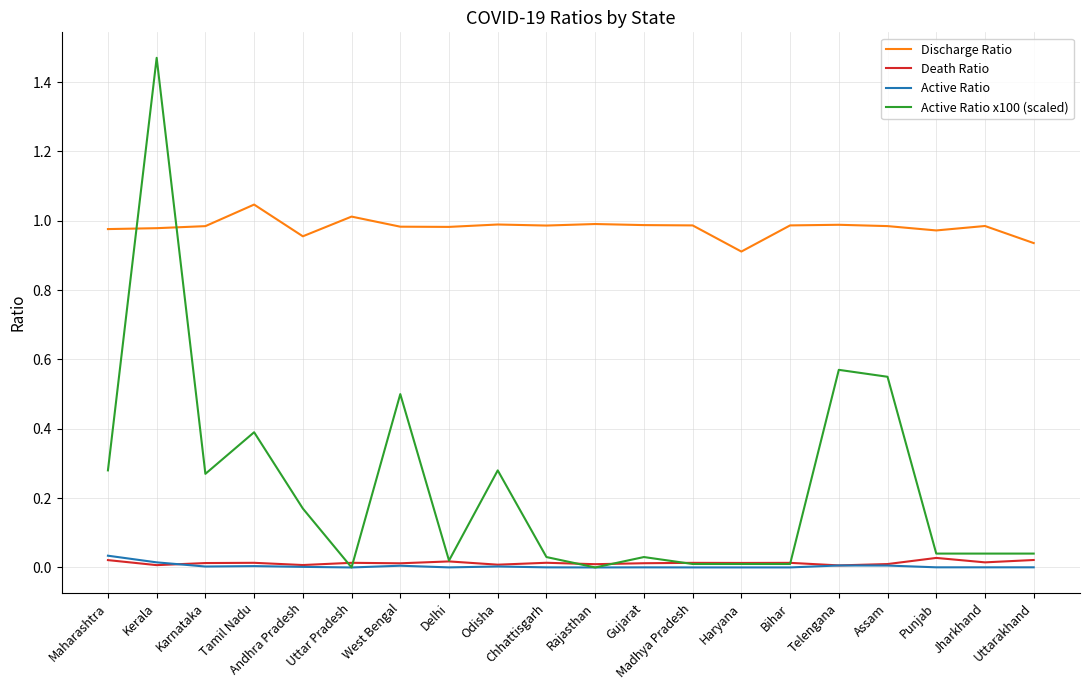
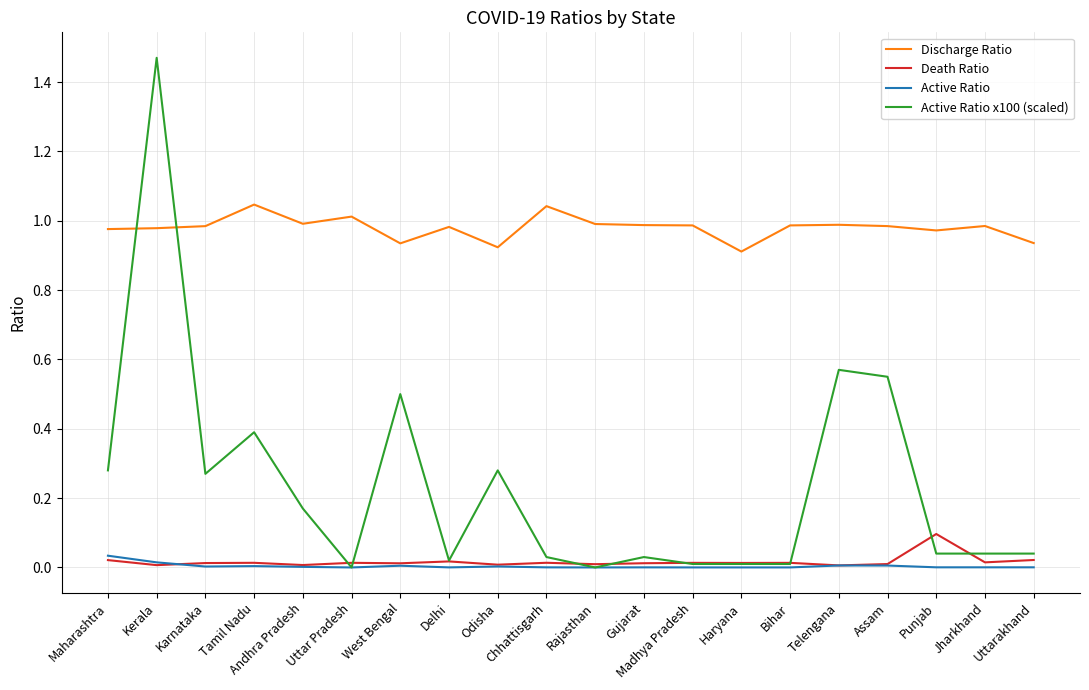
  {
    "Discharge Ratio": {
      "Maharashtra": 0.98,
      "Kerala": 0.98,
      "Karnataka": 0.98,
      "Tamil Nadu": 1.05,
-     "Andhra Pradesh": 0.96,
+     "Andhra Pradesh": 0.99,
      "Uttar Pradesh": 1.01,
-     "West Bengal": 0.98,
+     "West Bengal": 0.93,
      "Delhi": 0.98,
-     "Odisha": 0.99,
-     "Chhattisgarh": 0.99,
+     "Odisha": 0.92,
+     "Chhattisgarh": 1.04,
      "Rajasthan": 0.99,
      "Gujarat": 0.99,
      "Madhya Pradesh": 0.99,
      "Haryana": 0.91,
      "Bihar": 0.99,
      "Telengana": 0.99,
      "Assam": 0.98,
      "Punjab": 0.97,
      "Jharkhand": 0.98,
      "Uttarakhand": 0.94
    },
    "Death Ratio": {
      "Maharashtra": 0.02,
      "Kerala": 0.01,
      "Karnataka": 0.01,
      "Tamil Nadu": 0.01,
      "Uttar Pradesh": 0.01,
      "Chhattisgarh": 0.01,
      "Rajasthan": 0.01,
      "Gujarat": 0.01,
-     "Punjab": 0.03,
+     "Punjab": 0.10,
      "Jharkhand": 0.01,
      "Uttarakhand": 0.02
    },
    "Active Ratio": {
      "Maharashtra": 0.03,
      "Kerala": 0.01,
      "Karnataka": 0.00,
      "Tamil Nadu": 0.00,
      "Delhi": 0.00,
      "Chhattisgarh": 0.00,
      "Gujarat": 0.00,
      "Madhya Pradesh": 0.00,
      "Haryana": 0.00,
      "Bihar": 0.00,
      "Punjab": 0.00,
      "Jharkhand": 0.00,
      "Uttarakhand": 0.00
    },
    "Active Ratio x100 (scaled)": {
      "Maharashtra": 0.28,
      "Kerala": 1.47,
      "Karnataka": 0.27,
      "Tamil Nadu": 0.39,
      "Andhra Pradesh": 0.17,
      "West Bengal": 0.50,
      "Odisha": 0.28,
      "Chhattisgarh": 0.03,
      "Gujarat": 0.03,
      "Telengana": 0.57,
      "Assam": 0.55,
      "Punjab": 0.04,
      "Jharkhand": 0.04,
      "Uttarakhand": 0.04
    }
  }
